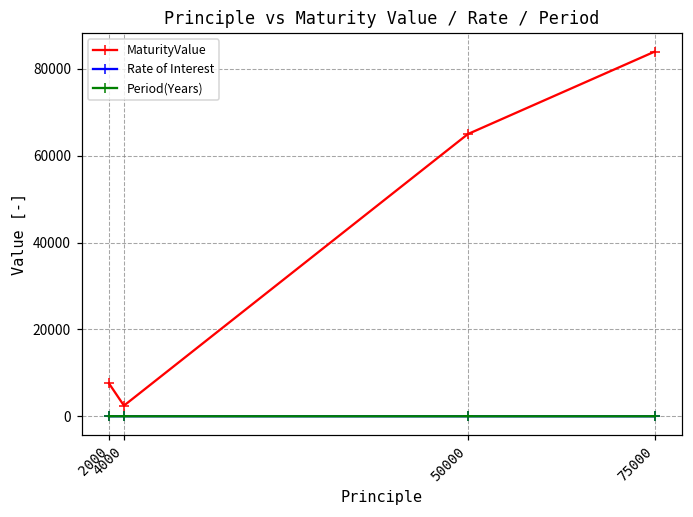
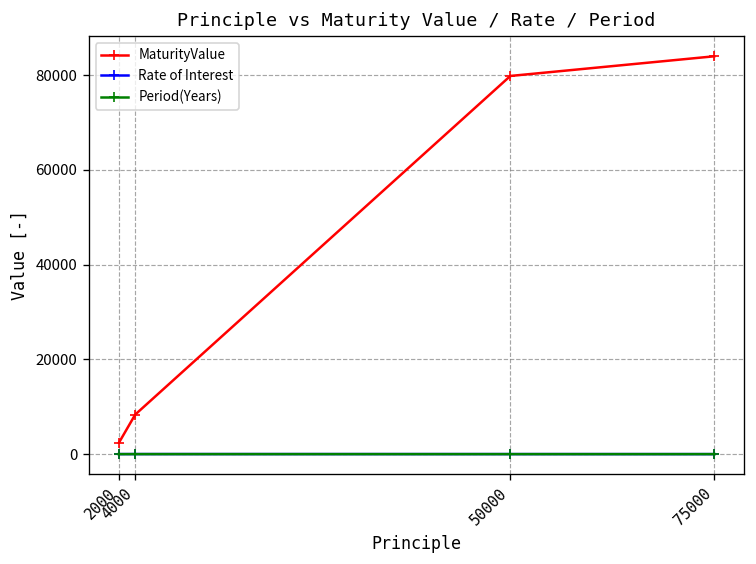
  {
    "MaturityValue": {
-     "2000": 8000,
-     "4000": 2000,
-     "50000": 65000,
+     "2000": 2000,
+     "4000": 8000,
+     "50000": 80000,
      "75000": 84000
    },
    "Period(Years)": {
      "2000": 0,
      "4000": 0,
      "50000": 0,
      "75000": 0
    }
  }
